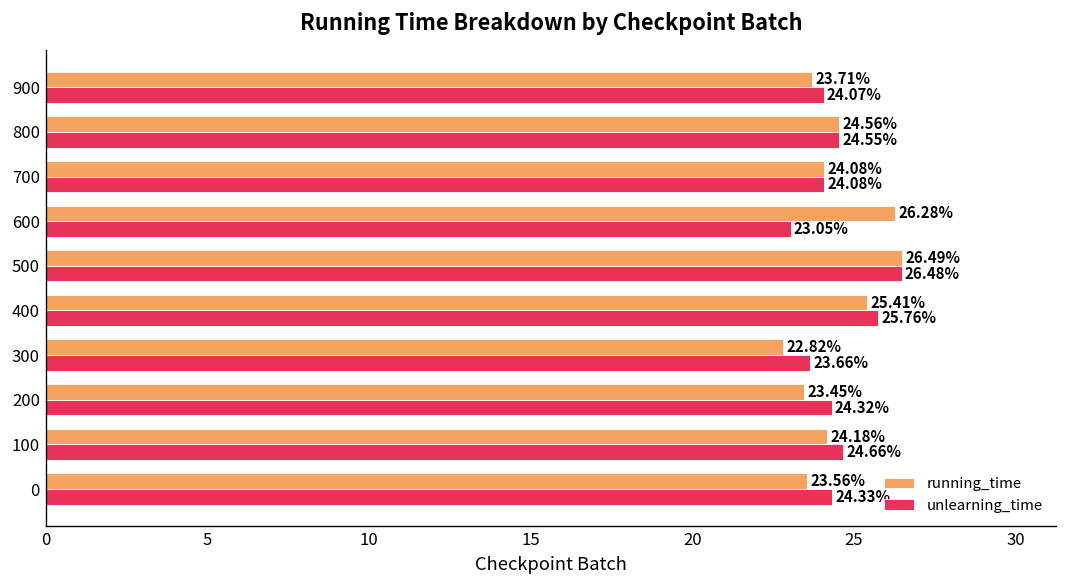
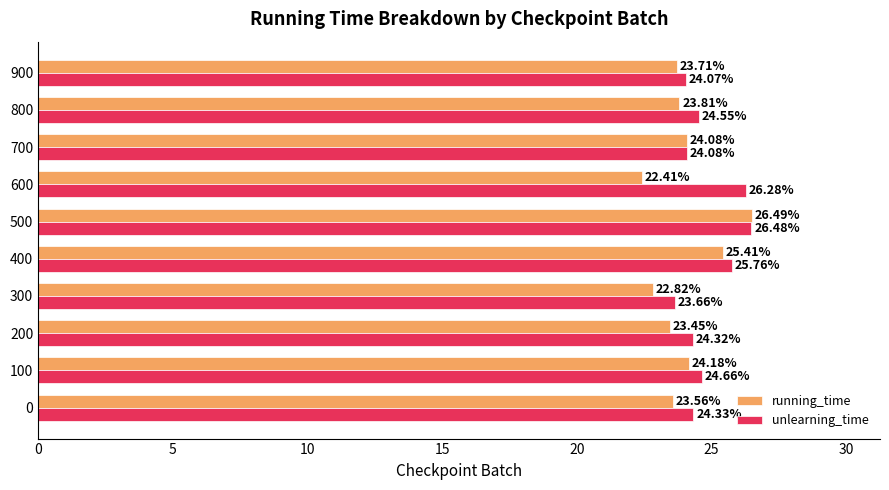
  {
    "running_time": {
      "900": "23.71%",
-     "800": "24.56%",
+     "800": "23.81%",
      "700": "24.08%",
-     "600": "26.28%",
+     "600": "22.41%",
      "500": "26.49%",
      "400": "25.41%",
      "300": "22.82%",
      "200": "23.45%",
      "100": "24.18%",
      "0": "23.56%"
    },
    "unlearning_time": {
      "900": "24.07%",
      "800": "24.55%",
      "700": "24.08%",
-     "600": "23.05%",
+     "600": "26.28%",
      "500": "26.48%",
      "400": "25.76%",
      "300": "23.66%",
      "200": "24.32%",
      "100": "24.66%",
      "0": "24.33%"
    }
  }
